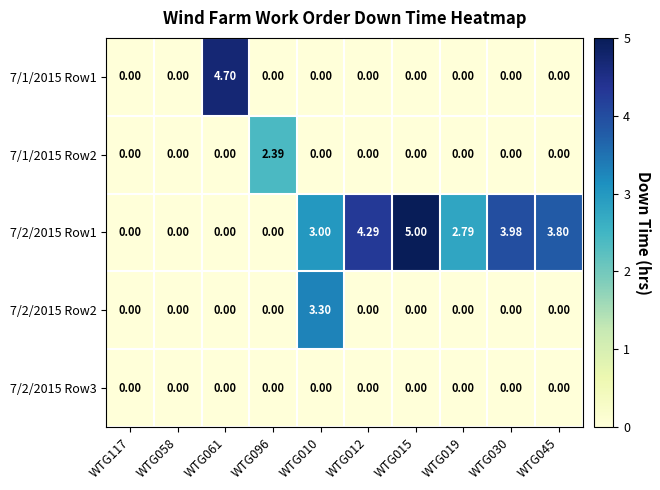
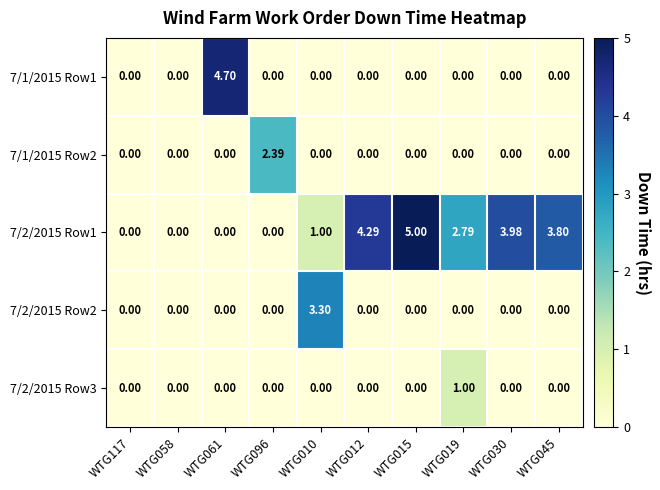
  {
    "7/1/2015 Row1": {
      "WTG117": 0.00,
      "WTG058": 0.00,
      "WTG061": 4.70,
      "WTG096": 0.00,
      "WTG010": 0.00,
      "WTG012": 0.00,
      "WTG015": 0.00,
      "WTG019": 0.00,
      "WTG030": 0.00,
      "WTG045": 0.00
    },
    "7/1/2015 Row2": {
      "WTG117": 0.00,
      "WTG058": 0.00,
      "WTG061": 0.00,
      "WTG096": 2.39,
      "WTG010": 0.00,
      "WTG012": 0.00,
      "WTG015": 0.00,
      "WTG019": 0.00,
      "WTG030": 0.00,
      "WTG045": 0.00
    },
    "7/2/2015 Row1": {
      "WTG117": 0.00,
      "WTG058": 0.00,
      "WTG061": 0.00,
      "WTG096": 0.00,
-     "WTG010": 3.00,
+     "WTG010": 1.00,
      "WTG012": 4.29,
      "WTG015": 5.00,
      "WTG019": 2.79,
      "WTG030": 3.98,
      "WTG045": 3.80
    },
    "7/2/2015 Row2": {
      "WTG117": 0.00,
      "WTG058": 0.00,
      "WTG061": 0.00,
      "WTG096": 0.00,
      "WTG010": 3.30,
      "WTG012": 0.00,
      "WTG015": 0.00,
      "WTG019": 0.00,
      "WTG030": 0.00,
      "WTG045": 0.00
    },
    "7/2/2015 Row3": {
      "WTG117": 0.00,
      "WTG058": 0.00,
      "WTG061": 0.00,
      "WTG096": 0.00,
      "WTG010": 0.00,
      "WTG012": 0.00,
      "WTG015": 0.00,
-     "WTG019": 0.00,
+     "WTG019": 1.00,
      "WTG030": 0.00,
      "WTG045": 0.00
    }
  }
